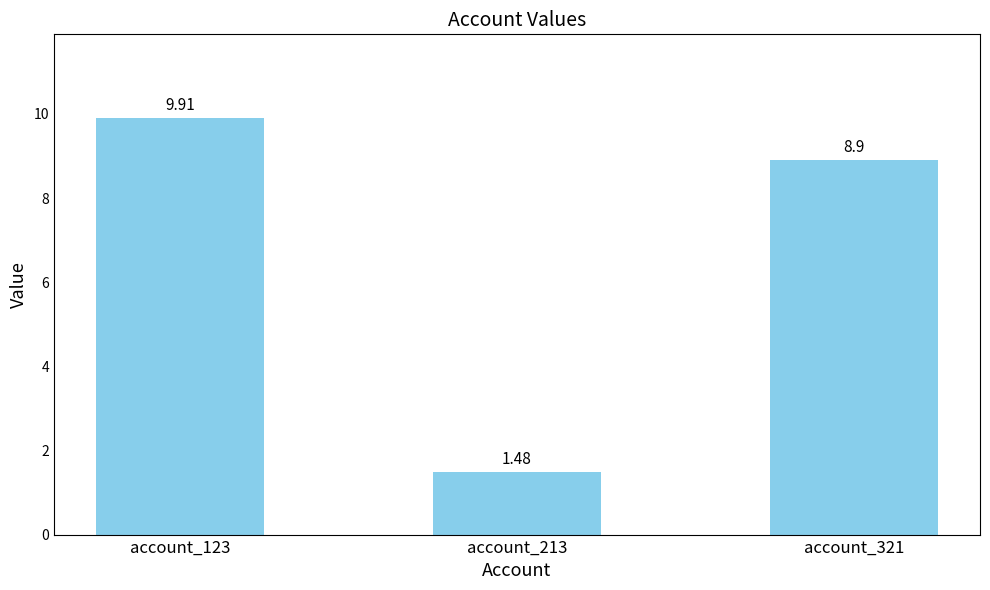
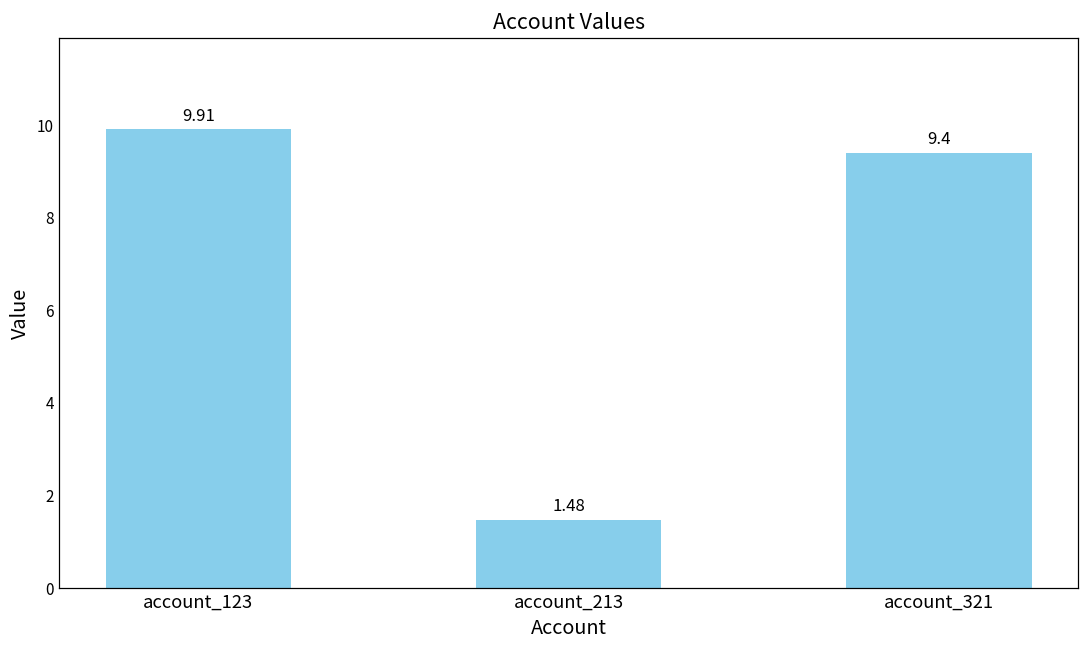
  {
    "account_123": 9.91,
    "account_213": 1.48,
-   "account_321": 8.9
+   "account_321": 9.4
  }
